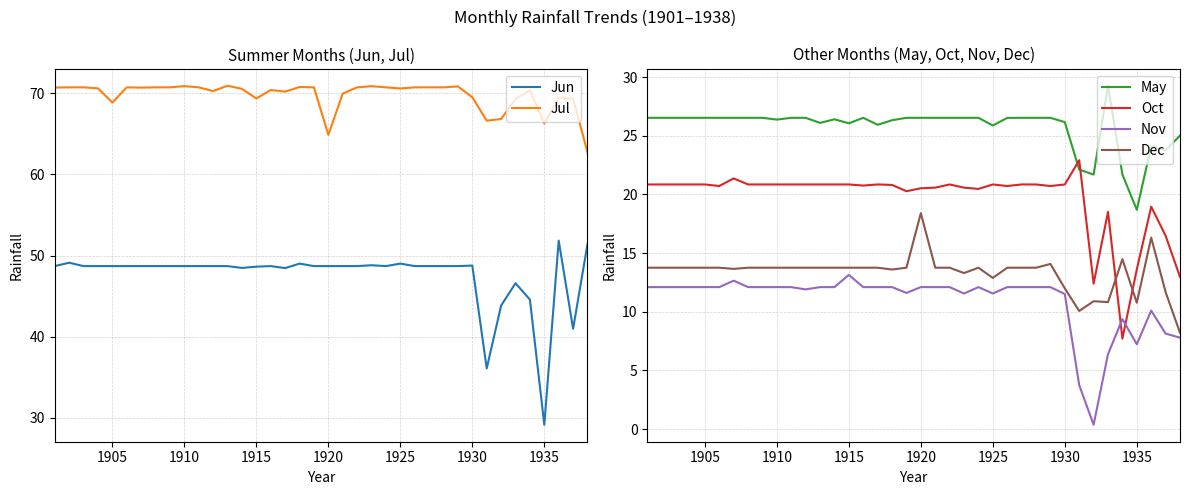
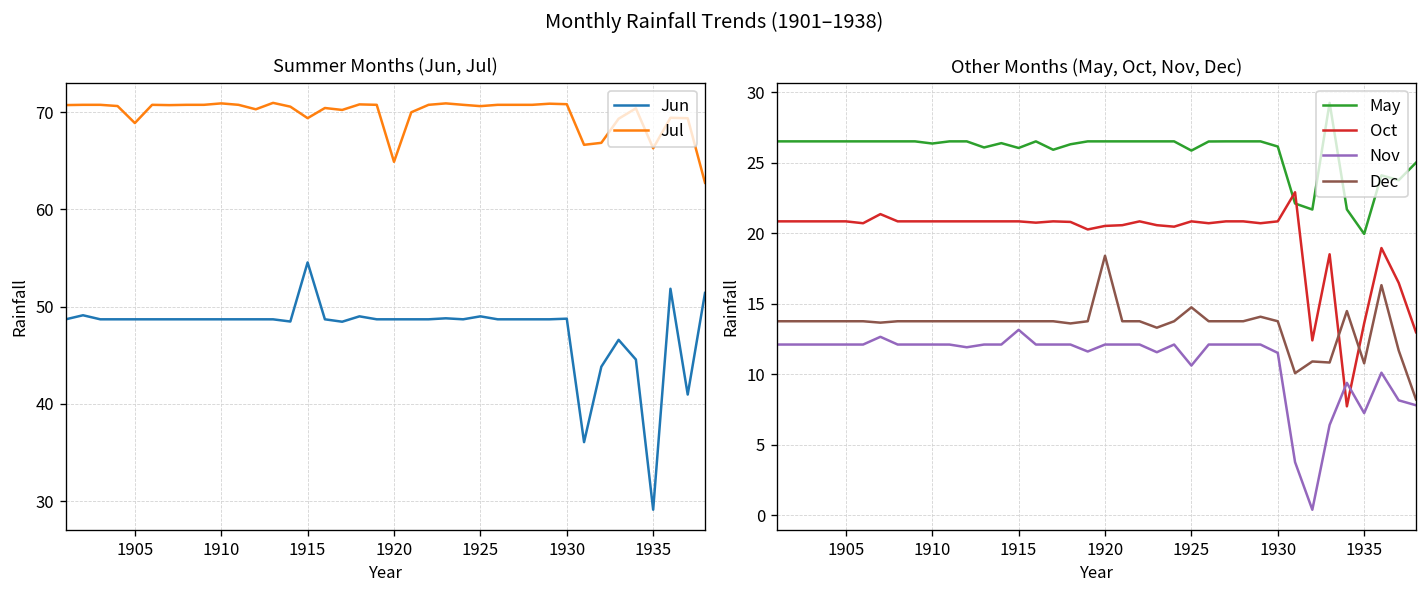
  {
    "Summer Months (Jun, Jul)": {
      "Jun": {
        "1905": 49,
        "1910": 49,
-       "1915": 49,
+       "1915": 55,
        "1920": 49,
        "1925": 49,
        "1930": 49,
        "1935": 29
      },
      "Jul": {
        "1905": 69,
        "1910": 71,
        "1915": 69,
        "1920": 65,
        "1925": 71,
-       "1930": 70,
+       "1930": 71,
        "1935": 66
      }
    },
    "Other Months (May, Oct, Nov, Dec)": {
      "May": {
        "1905": 26.5,
        "1910": 26.4,
        "1915": 26.1,
        "1920": 26.5,
        "1925": 25.9,
        "1930": 26.2,
-       "1935": 18.7
+       "1935": 20.0
      },
      "Oct": {
        "1905": 20.8,
        "1910": 20.8,
        "1915": 20.8,
        "1920": 20.5,
        "1925": 20.8,
        "1930": 20.8,
        "1935": 13.6
      },
      "Nov": {
        "1905": 12.1,
        "1910": 12.1,
        "1915": 13.1,
        "1920": 12.1,
-       "1925": 11.6,
+       "1925": 10.6,
        "1930": 11.5,
        "1935": 7.2
      },
      "Dec": {
        "1905": 13.8,
        "1910": 13.8,
        "1915": 13.8,
        "1920": 18.4,
-       "1925": 12.9,
-       "1930": 12.0,
+       "1925": 14.7,
+       "1930": 13.8,
        "1935": 10.8
      }
    }
  }
